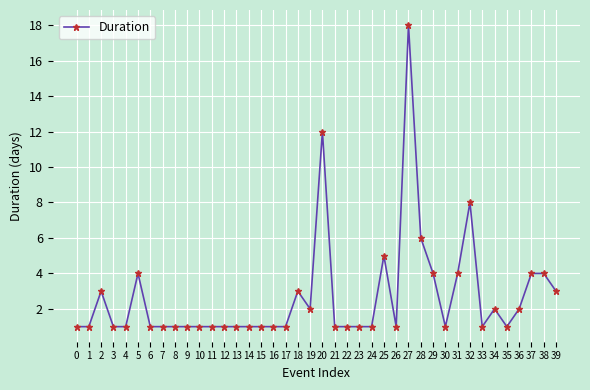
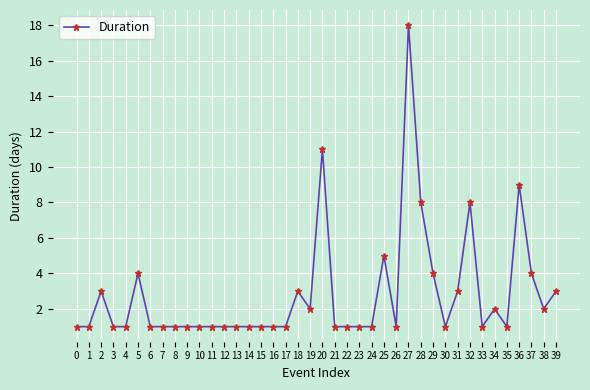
  {
    "0": 1,
    "1": 1,
    "2": 3,
    "3": 1,
    "4": 1,
    "5": 4,
    "6": 1,
    "7": 1,
    "8": 1,
    "9": 1,
    "10": 1,
    "11": 1,
    "12": 1,
    "13": 1,
    "14": 1,
    "15": 1,
    "16": 1,
    "17": 1,
    "18": 3,
    "19": 2,
-   "20": 12,
+   "20": 11,
    "21": 1,
    "22": 1,
    "23": 1,
    "24": 1,
    "25": 5,
    "26": 1,
    "27": 18,
-   "28": 6,
+   "28": 8,
    "29": 4,
    "30": 1,
-   "31": 4,
+   "31": 3,
    "32": 8,
    "33": 1,
    "34": 2,
    "35": 1,
-   "36": 2,
+   "36": 9,
    "37": 4,
-   "38": 4,
+   "38": 2,
    "39": 3
  }
